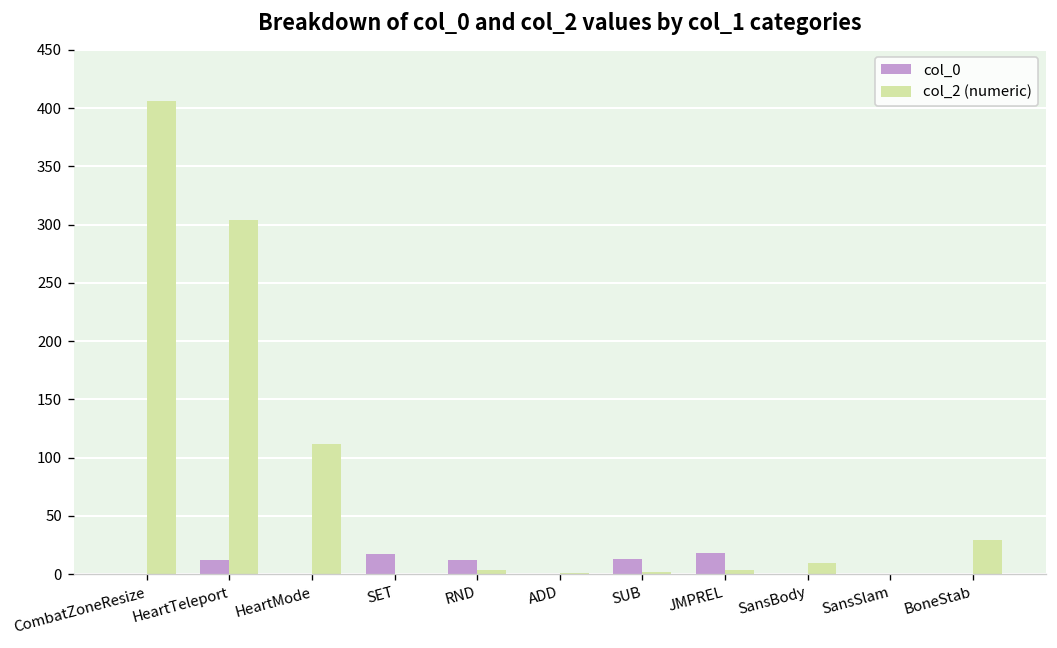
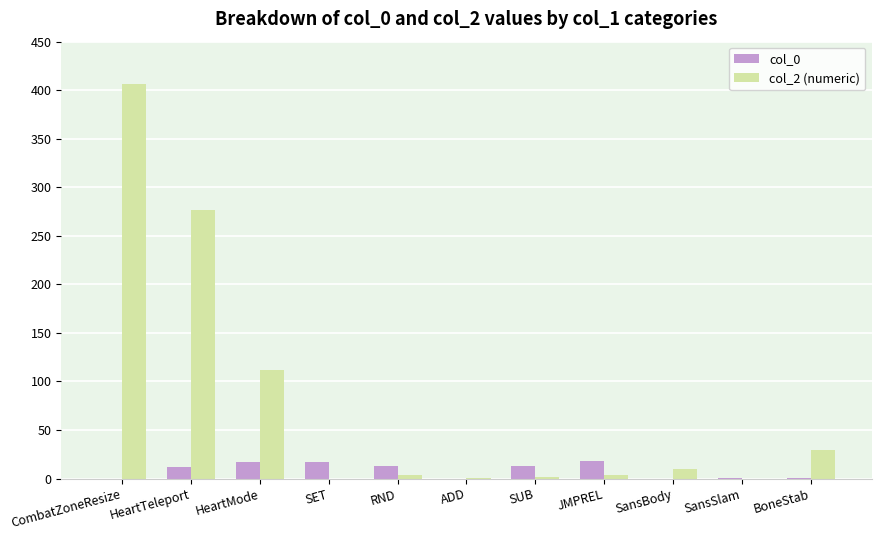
  {
    "col_0": {
      "CombatZoneResize": 0,
      "HeartTeleport": 10,
-     "HeartMode": 0,
+     "HeartMode": 20,
      "SET": 20,
      "RND": 10,
      "ADD": 0,
      "SUB": 10,
      "JMPREL": 20,
      "SansBody": 0
    },
    "col_2 (numeric)": {
      "CombatZoneResize": 410,
-     "HeartTeleport": 300,
+     "HeartTeleport": 280,
      "HeartMode": 110,
      "SET": 0,
      "RND": 0,
      "JMPREL": 0,
      "SansBody": 10,
      "SansSlam": 0,
      "BoneStab": 30
    }
  }
